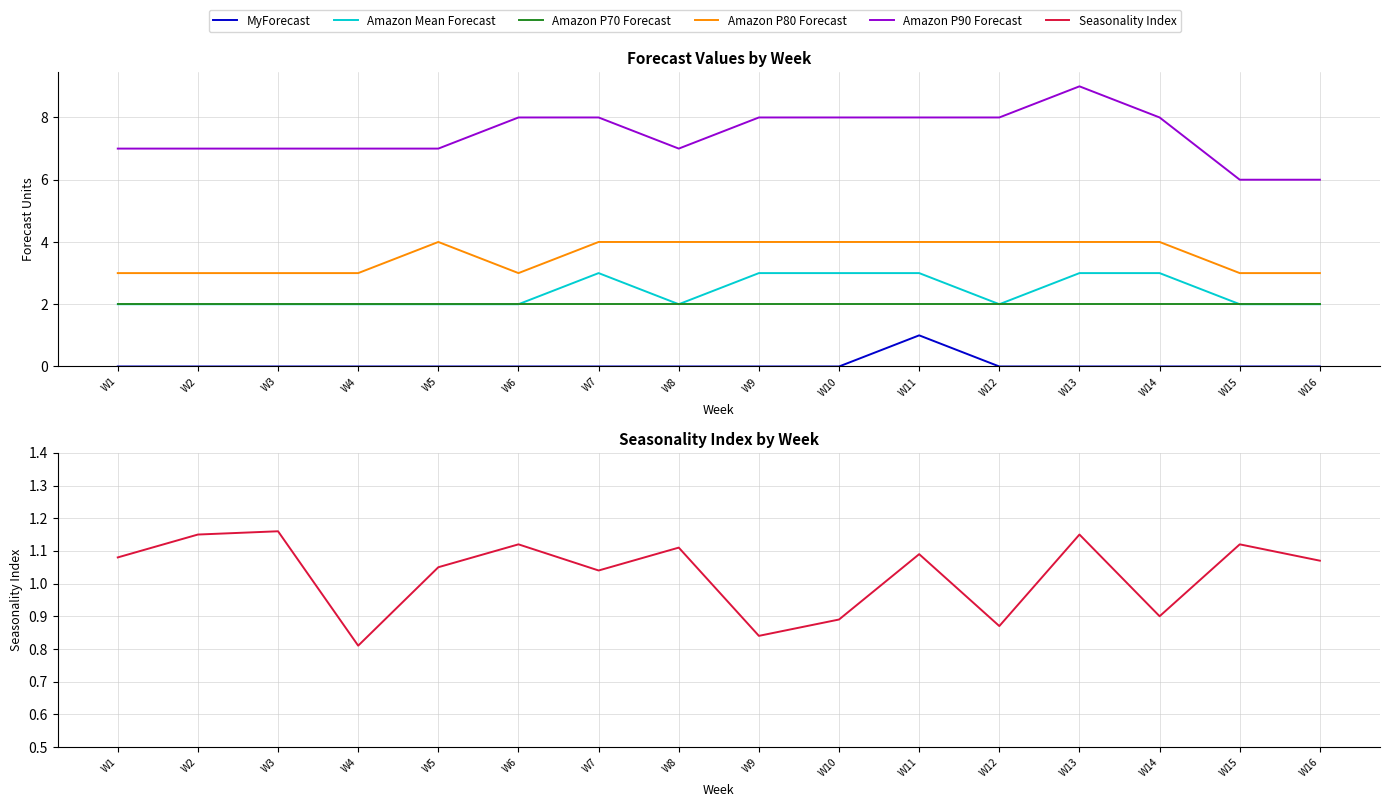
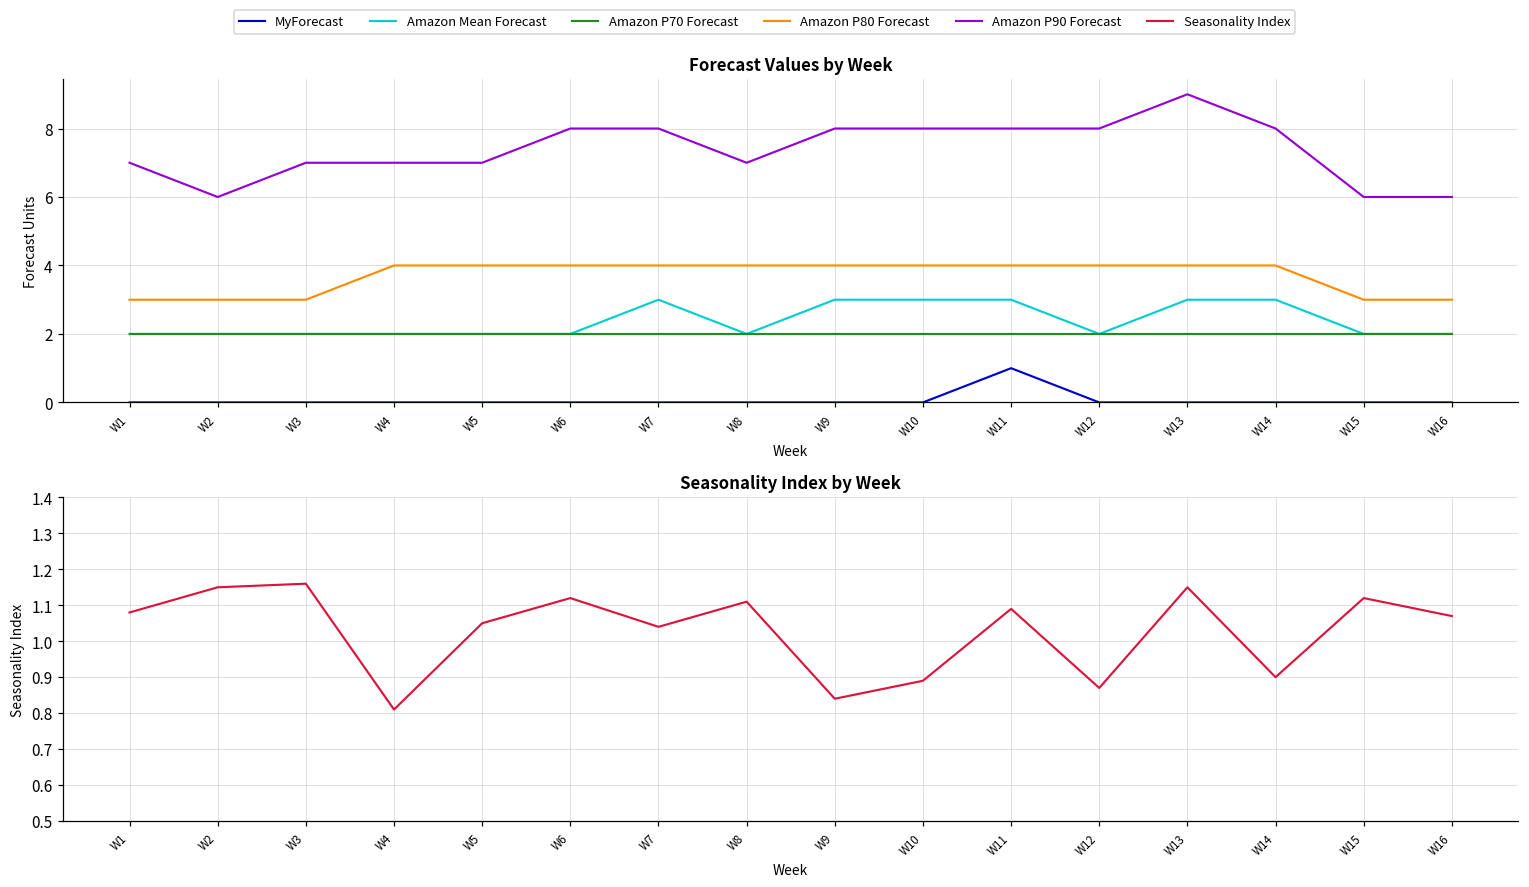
  {
    "Forecast Values by Week": {
      "MyForecast": {
        "W1": 0,
        "W2": 0,
        "W3": 0,
        "W4": 0,
        "W5": 0,
        "W6": 0,
        "W7": 0,
        "W8": 0,
        "W9": 0,
        "W10": 0,
        "W11": 1,
        "W12": 0,
        "W13": 0,
        "W14": 0,
        "W15": 0,
        "W16": 0
      },
      "Amazon Mean Forecast": {
        "W7": 3,
        "W9": 3,
        "W10": 3,
        "W11": 3,
        "W13": 3,
        "W14": 3
      },
      "Amazon P70 Forecast": {
        "W7": 2,
        "W9": 2,
        "W10": 2,
        "W11": 2,
        "W13": 2,
        "W14": 2
      },
      "Amazon P80 Forecast": {
        "W1": 3,
        "W2": 3,
        "W3": 3,
-       "W4": 3,
+       "W4": 4,
        "W5": 4,
-       "W6": 3,
+       "W6": 4,
        "W7": 4,
        "W8": 4,
        "W9": 4,
        "W10": 4,
        "W11": 4,
        "W12": 4,
        "W13": 4,
        "W14": 4,
        "W15": 3,
        "W16": 3
      },
      "Amazon P90 Forecast": {
        "W1": 7,
-       "W2": 7,
+       "W2": 6,
        "W3": 7,
        "W4": 7,
        "W5": 7,
        "W6": 8,
        "W7": 8,
        "W8": 7,
        "W9": 8,
        "W10": 8,
        "W11": 8,
        "W12": 8,
        "W13": 9,
        "W14": 8,
        "W15": 6,
        "W16": 6
      }
    },
    "Seasonality Index by Week": {
      "W1": 1.08,
      "W2": 1.15,
      "W3": 1.16,
      "W4": 0.81,
      "W5": 1.05,
      "W6": 1.12,
      "W7": 1.04,
      "W8": 1.11,
      "W9": 0.84,
      "W10": 0.89,
      "W11": 1.09,
      "W12": 0.87,
      "W13": 1.15,
      "W14": 0.90,
      "W15": 1.12,
      "W16": 1.07
    }
  }
